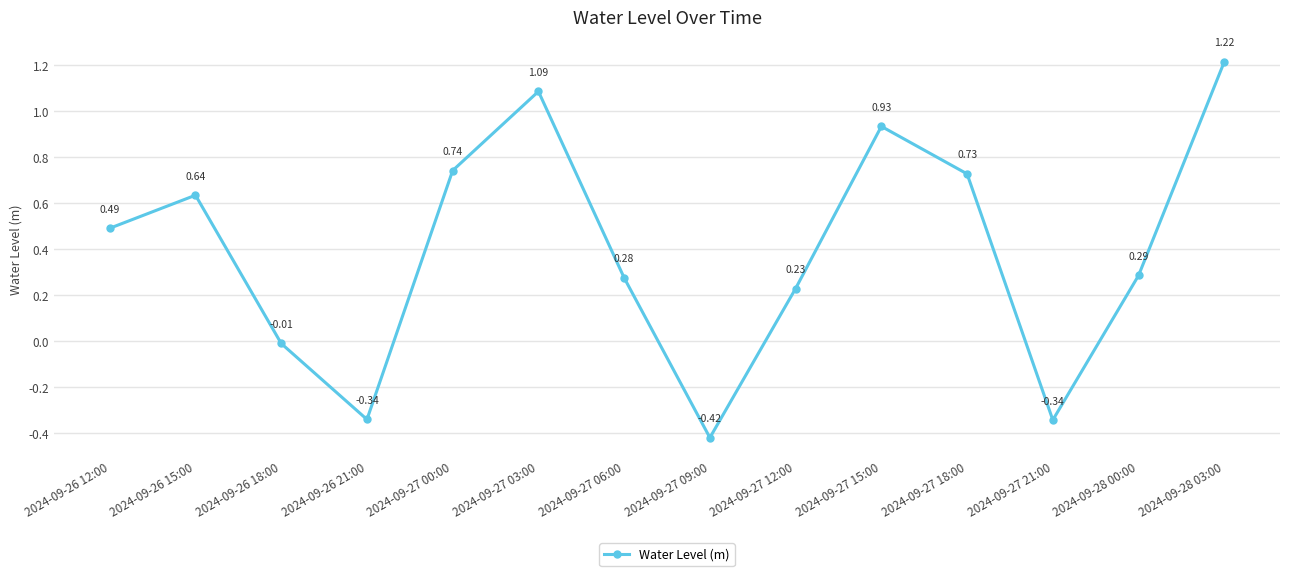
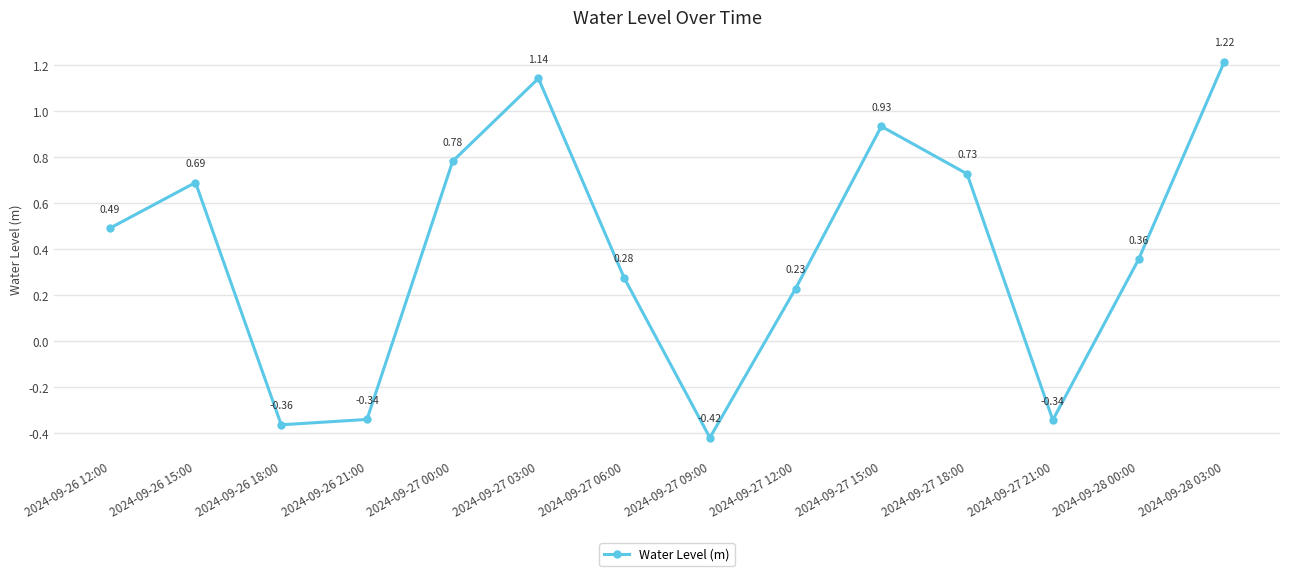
  {
    "2024-09-26 12:00": 0.49,
-   "2024-09-26 15:00": 0.64,
-   "2024-09-26 18:00": -0.01,
+   "2024-09-26 15:00": 0.69,
+   "2024-09-26 18:00": -0.36,
    "2024-09-26 21:00": -0.34,
-   "2024-09-27 00:00": 0.74,
-   "2024-09-27 03:00": 1.09,
+   "2024-09-27 00:00": 0.78,
+   "2024-09-27 03:00": 1.14,
    "2024-09-27 06:00": 0.28,
    "2024-09-27 09:00": -0.42,
    "2024-09-27 12:00": 0.23,
    "2024-09-27 15:00": 0.93,
    "2024-09-27 18:00": 0.73,
    "2024-09-27 21:00": -0.34,
-   "2024-09-28 00:00": 0.29,
+   "2024-09-28 00:00": 0.36,
    "2024-09-28 03:00": 1.22
  }
